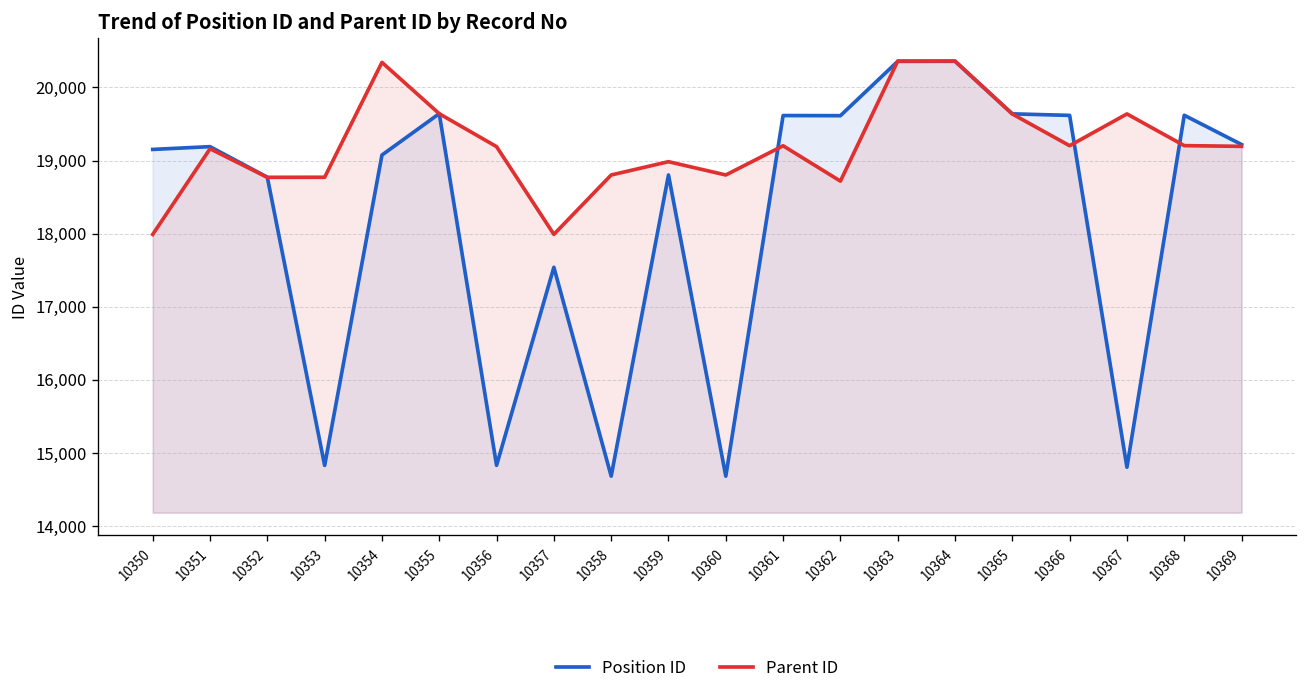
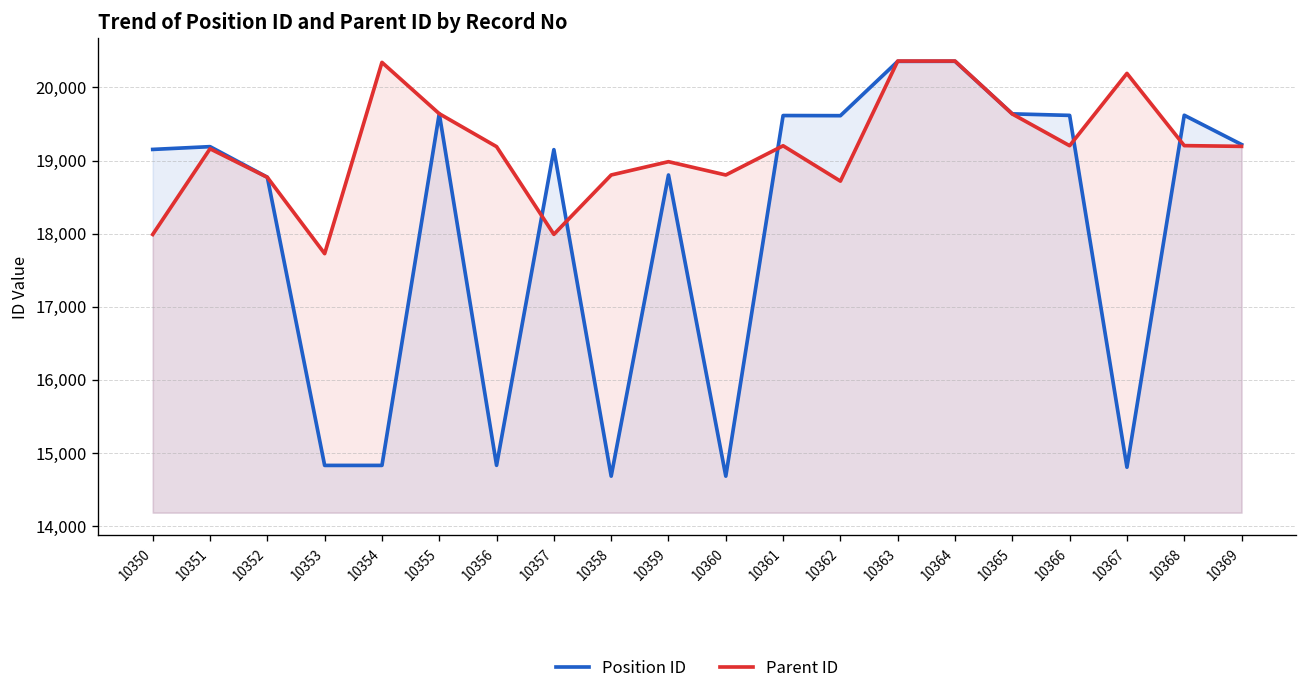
  {
    "Position ID": {
      "10350": "19,200",
      "10353": "14,800",
-     "10354": "19,100",
+     "10354": "14,800",
      "10356": "14,800",
-     "10357": "17,500",
+     "10357": "19,100",
      "10358": "14,700",
      "10359": "18,800",
      "10360": "14,700",
      "10361": "19,600",
      "10362": "19,600",
      "10366": "19,600",
      "10367": "14,800",
      "10368": "19,600"
    },
    "Parent ID": {
      "10350": "18,000",
-     "10353": "18,800",
+     "10353": "17,700",
      "10354": "20,300",
      "10356": "19,200",
      "10357": "18,000",
      "10358": "18,800",
      "10359": "19,000",
      "10360": "18,800",
      "10361": "19,200",
      "10362": "18,700",
      "10366": "19,200",
-     "10367": "19,600",
+     "10367": "20,200",
      "10368": "19,200"
    }
  }
